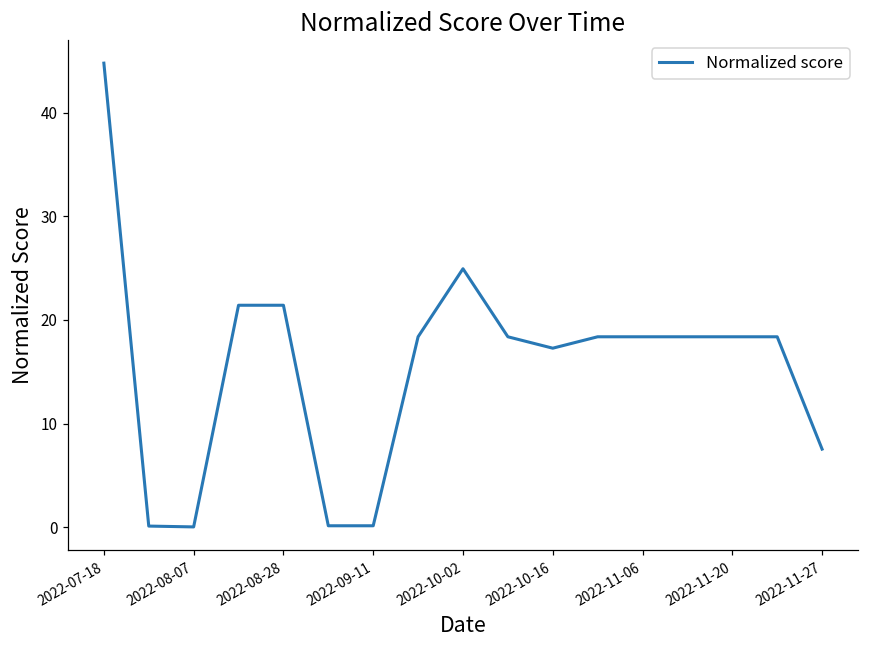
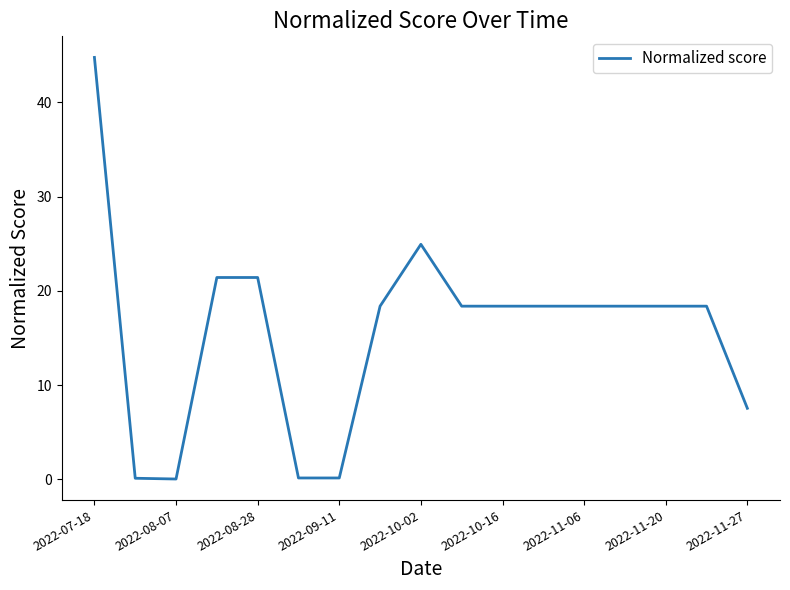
  {
    "2022-07-18": 45,
    "2022-08-07": 0,
    "2022-08-28": 21,
    "2022-09-11": 0,
    "2022-10-02": 25,
-   "2022-10-16": 17,
+   "2022-10-16": 18,
    "2022-11-06": 18,
    "2022-11-20": 18
  }
